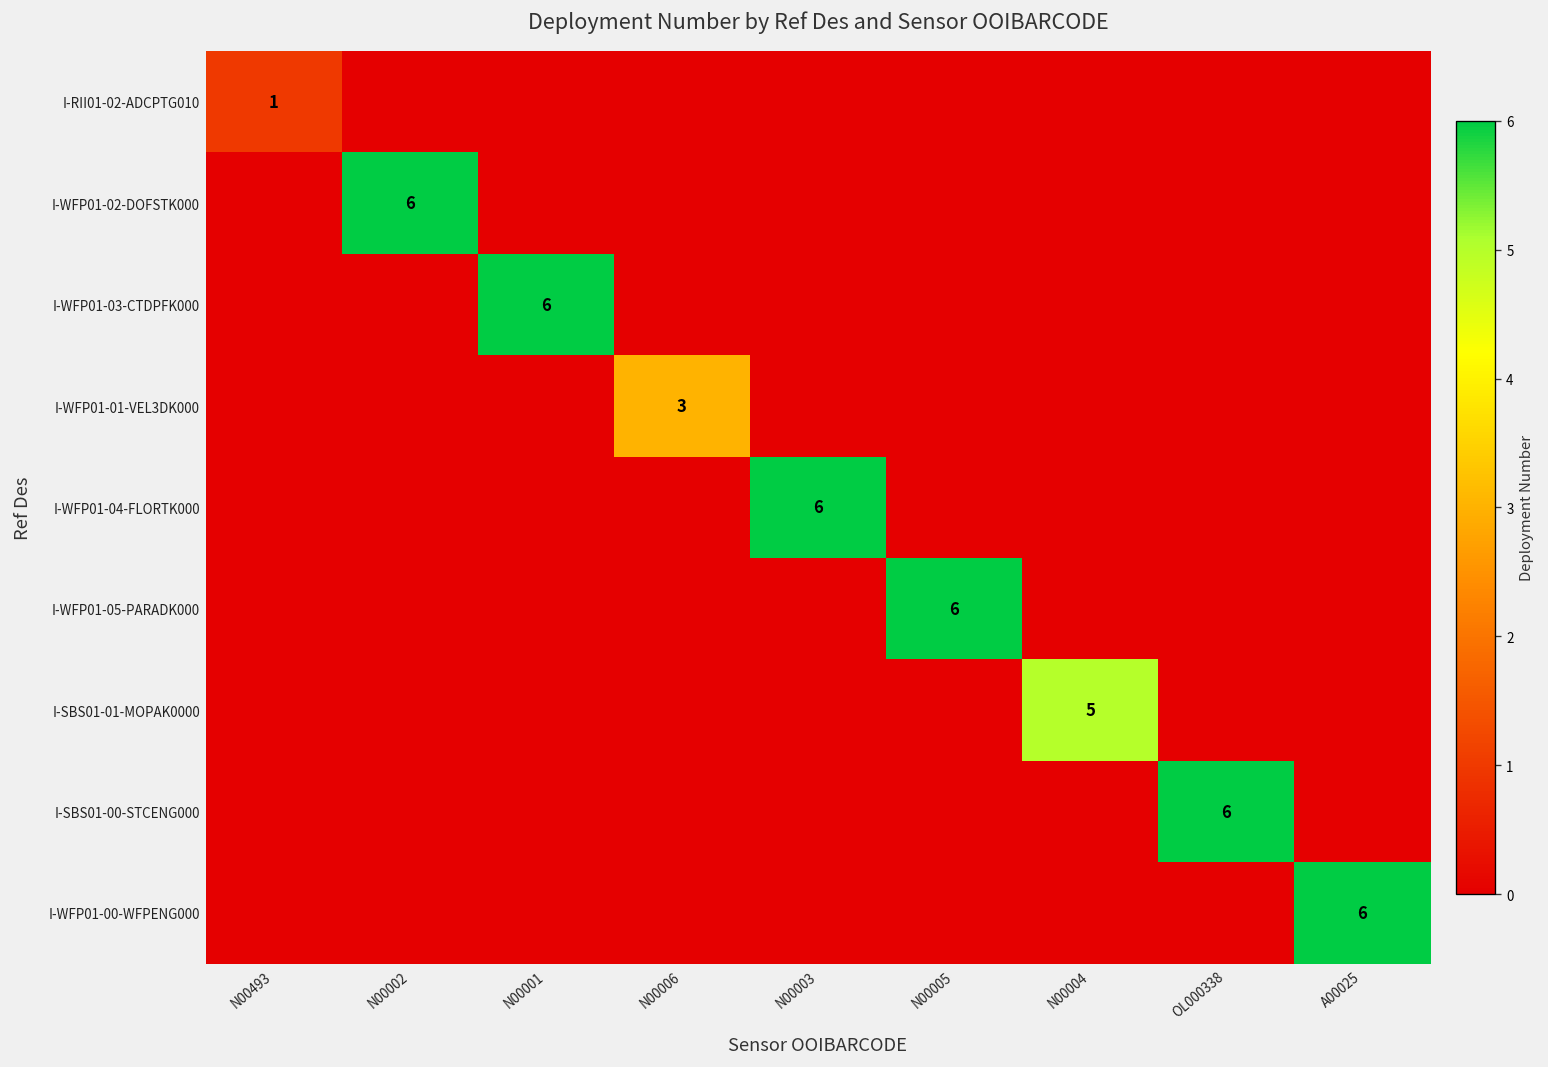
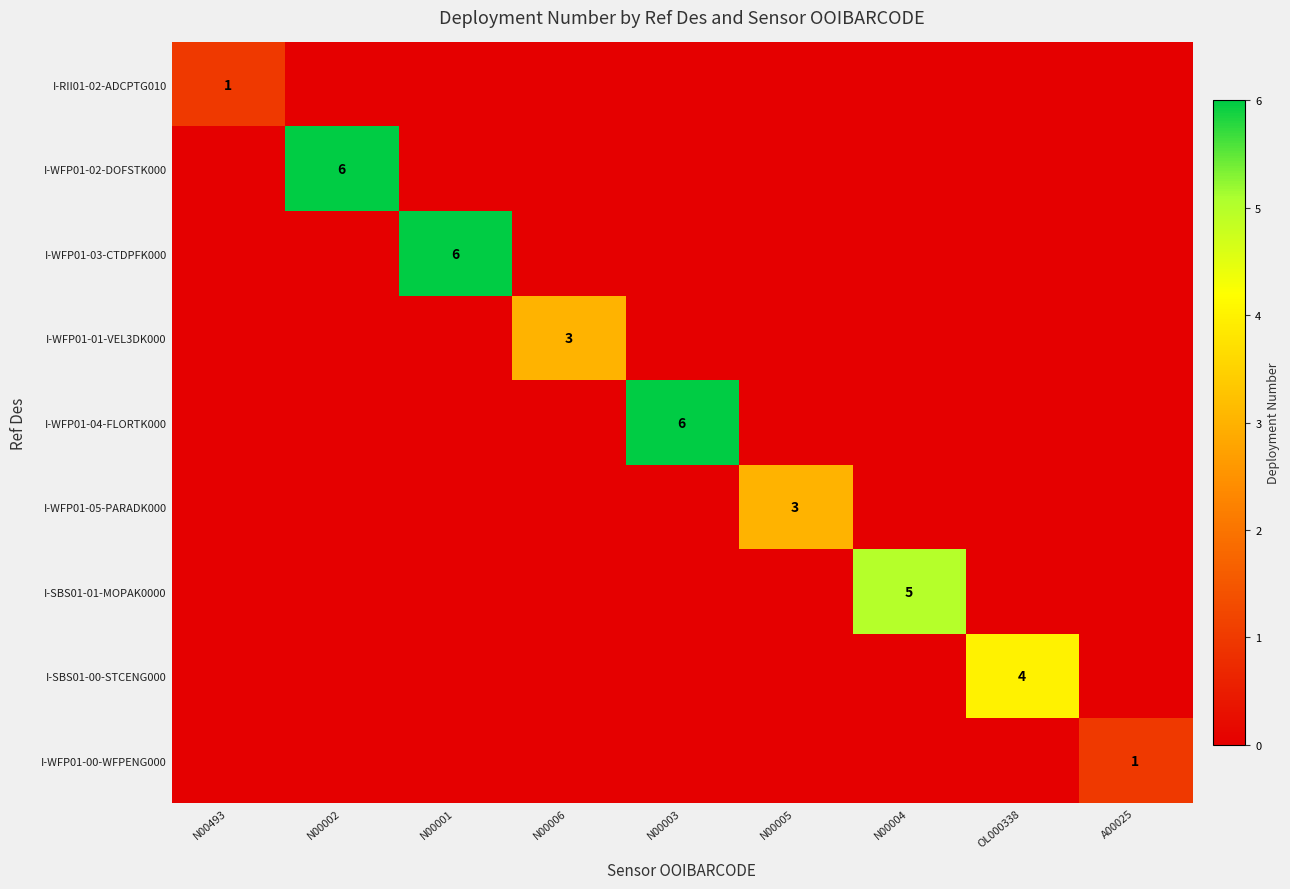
  {
    "I-RII01-02-ADCPTG010": {
      "N00493": 1
    },
    "I-WFP01-02-DOFSTK000": {
      "N00002": 6
    },
    "I-WFP01-03-CTDPFK000": {
      "N00001": 6
    },
    "I-WFP01-01-VEL3DK000": {
      "N00006": 3
    },
    "I-WFP01-04-FLORTK000": {
      "N00003": 6
    },
    "I-WFP01-05-PARADK000": {
-     "N00005": 6
+     "N00005": 3
    },
    "I-SBS01-01-MOPAK0000": {
      "N00004": 5
    },
    "I-SBS01-00-STCENG000": {
-     "OL000338": 6
+     "OL000338": 4
    },
    "I-WFP01-00-WFPENG000": {
-     "A00025": 6
+     "A00025": 1
    }
  }
